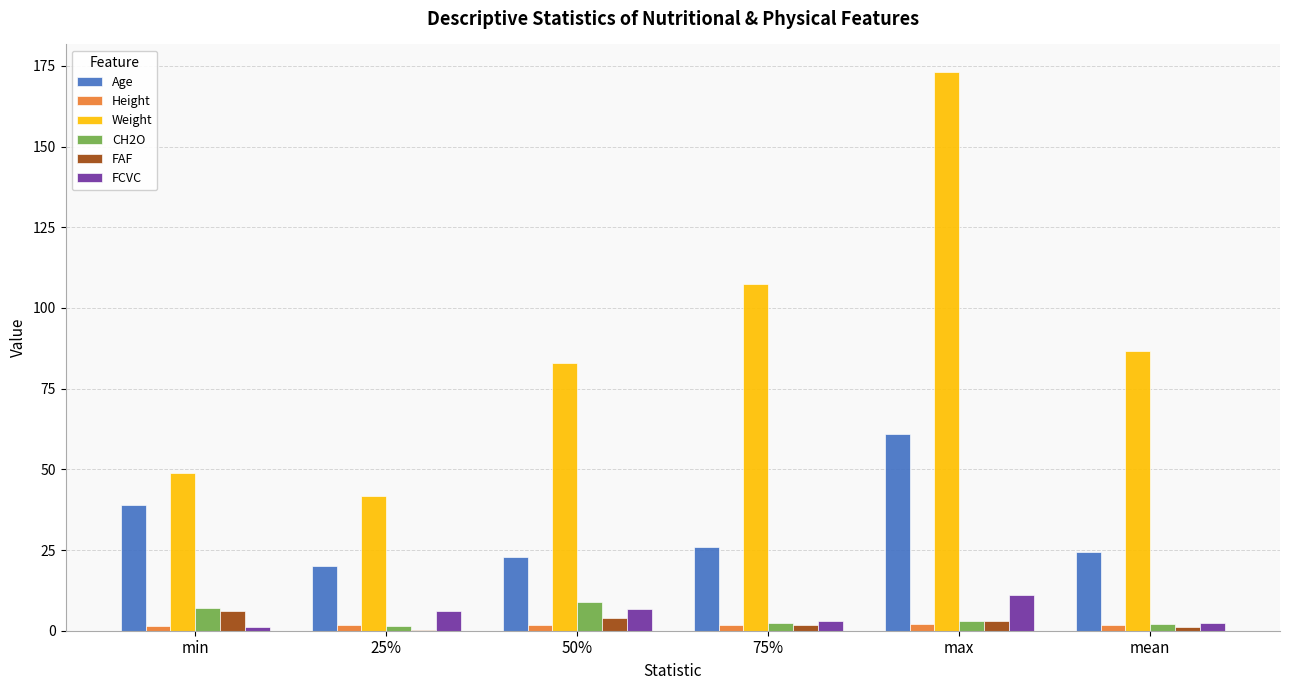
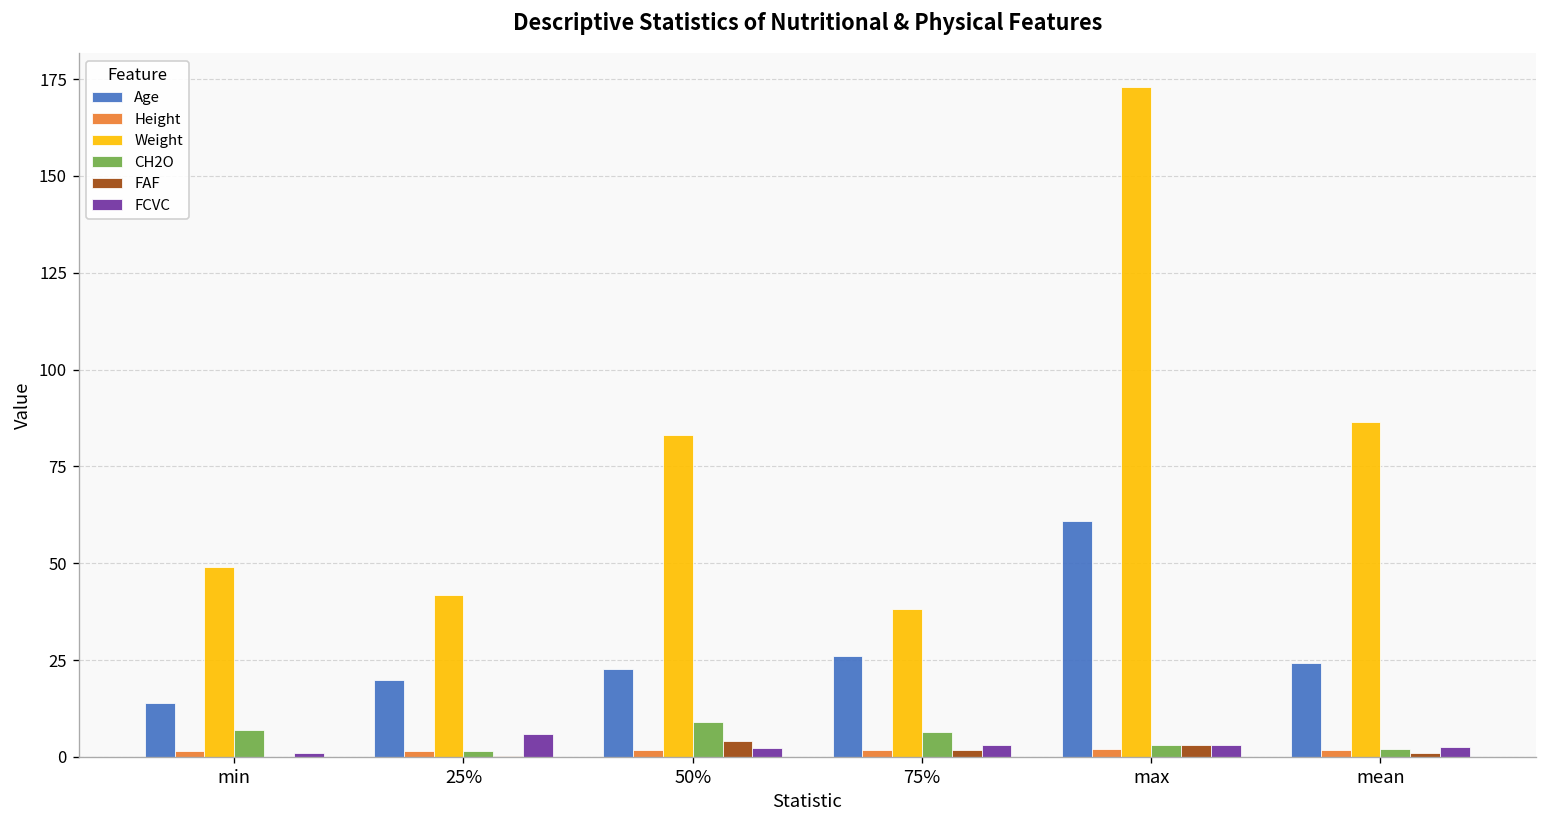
  {
    "Age": {
-     "min": 39,
+     "min": 14,
      "25%": 20,
      "50%": 23,
      "75%": 26,
      "max": 61,
      "mean": 24
    },
    "Height": {
      "min": 1,
      "25%": 2,
      "50%": 2,
      "75%": 2,
      "max": 2,
      "mean": 2
    },
    "Weight": {
      "min": 49,
      "25%": 42,
      "50%": 83,
-     "75%": 107,
+     "75%": 38,
      "max": 173,
      "mean": 87
    },
    "CH2O": {
      "min": 7,
      "25%": 2,
      "50%": 9,
-     "75%": 2,
+     "75%": 6,
      "max": 3,
      "mean": 2
    },
    "FAF": {
-     "min": 6,
+     "min": 0,
      "50%": 4,
      "75%": 2,
      "max": 3,
      "mean": 1
    },
    "FCVC": {
      "min": 1,
      "25%": 6,
-     "50%": 7,
+     "50%": 2,
      "75%": 3,
-     "max": 11,
+     "max": 3,
      "mean": 2
    }
  }
